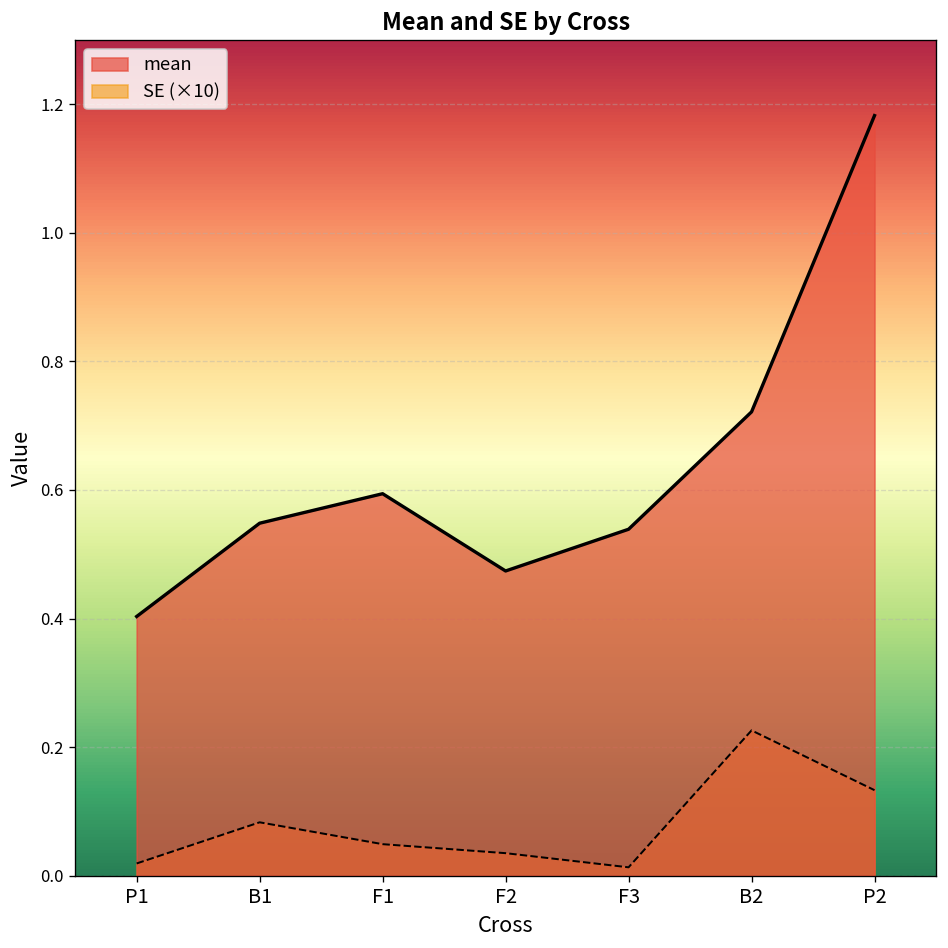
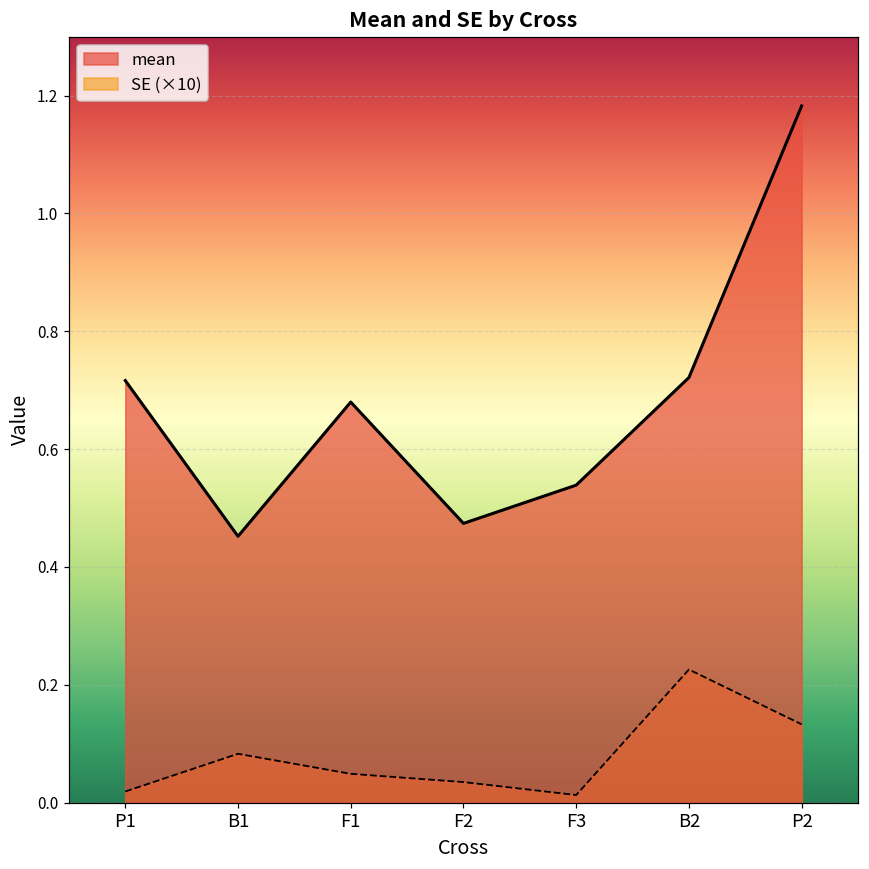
  {
    "mean": {
-     "P1": 0.40,
-     "B1": 0.55,
-     "F1": 0.59,
+     "P1": 0.72,
+     "B1": 0.45,
+     "F1": 0.68,
      "F2": 0.47,
      "F3": 0.54,
      "B2": 0.72,
      "P2": 1.18
    },
    "SE (×10)": {
      "P1": 0.02,
      "B1": 0.08,
      "F1": 0.05,
      "F2": 0.04,
      "F3": 0.01,
      "B2": 0.23,
      "P2": 0.13
    }
  }
